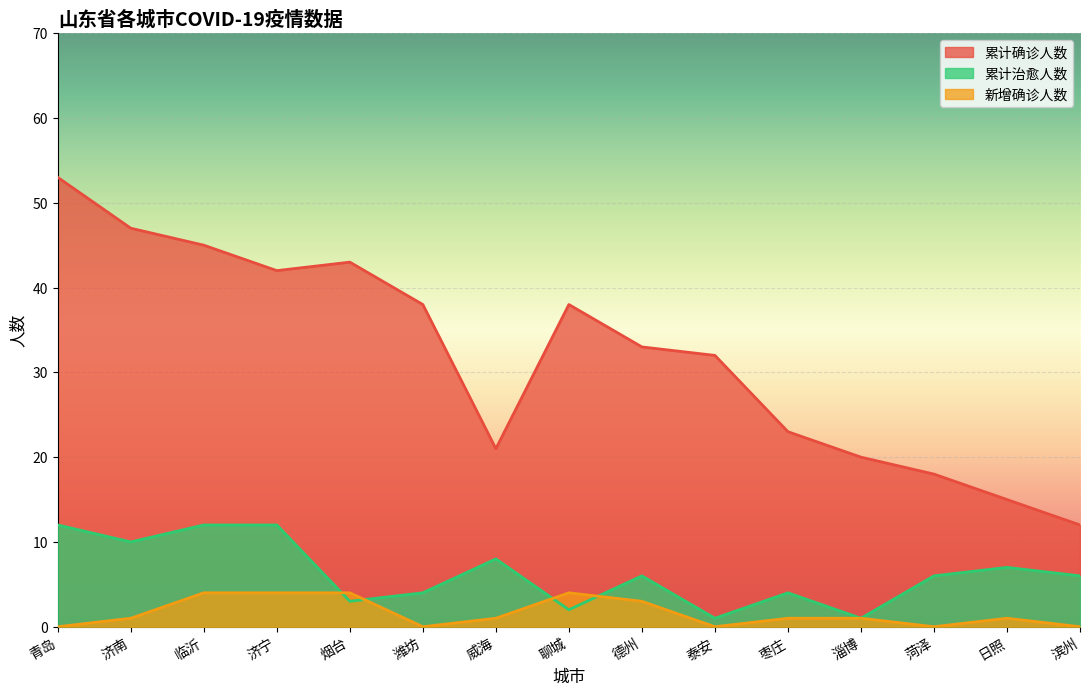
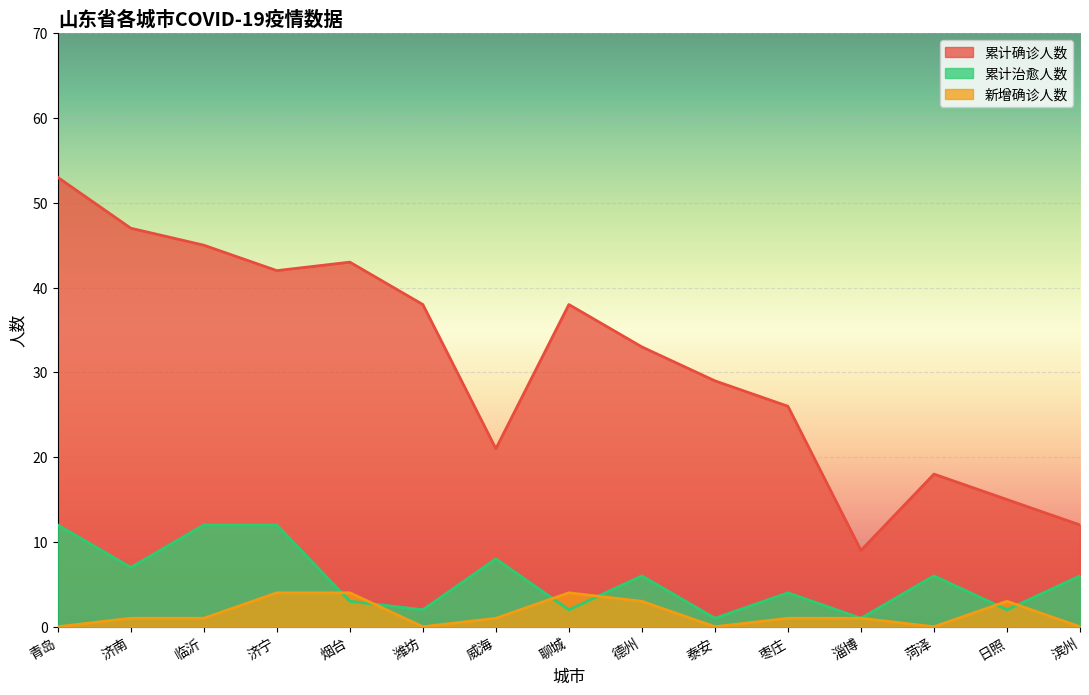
  {
    "累计确诊人数": {
      "青岛": 53,
      "济南": 47,
      "临沂": 45,
      "济宁": 42,
      "烟台": 43,
      "潍坊": 38,
      "威海": 21,
      "聊城": 38,
      "德州": 33,
-     "泰安": 32,
-     "枣庄": 23,
-     "淄博": 20,
+     "泰安": 29,
+     "枣庄": 26,
+     "淄博": 9,
      "菏泽": 18,
      "日照": 15,
      "滨州": 12
    },
    "累计治愈人数": {
      "青岛": 12,
-     "济南": 10,
+     "济南": 7,
      "临沂": 12,
      "济宁": 12,
      "烟台": 3,
-     "潍坊": 4,
+     "潍坊": 2,
      "威海": 8,
      "聊城": 2,
      "德州": 6,
      "泰安": 1,
      "枣庄": 4,
      "菏泽": 6,
-     "日照": 7,
+     "日照": 2,
      "滨州": 6
    },
    "新增确诊人数": {
      "青岛": 0,
      "济南": 1,
-     "临沂": 4,
+     "临沂": 1,
      "济宁": 4,
      "烟台": 4,
      "潍坊": 0,
      "威海": 1,
      "聊城": 4,
      "德州": 3,
      "泰安": 0,
      "枣庄": 1,
      "菏泽": 0,
-     "日照": 1,
+     "日照": 3,
      "滨州": 0
    }
  }
